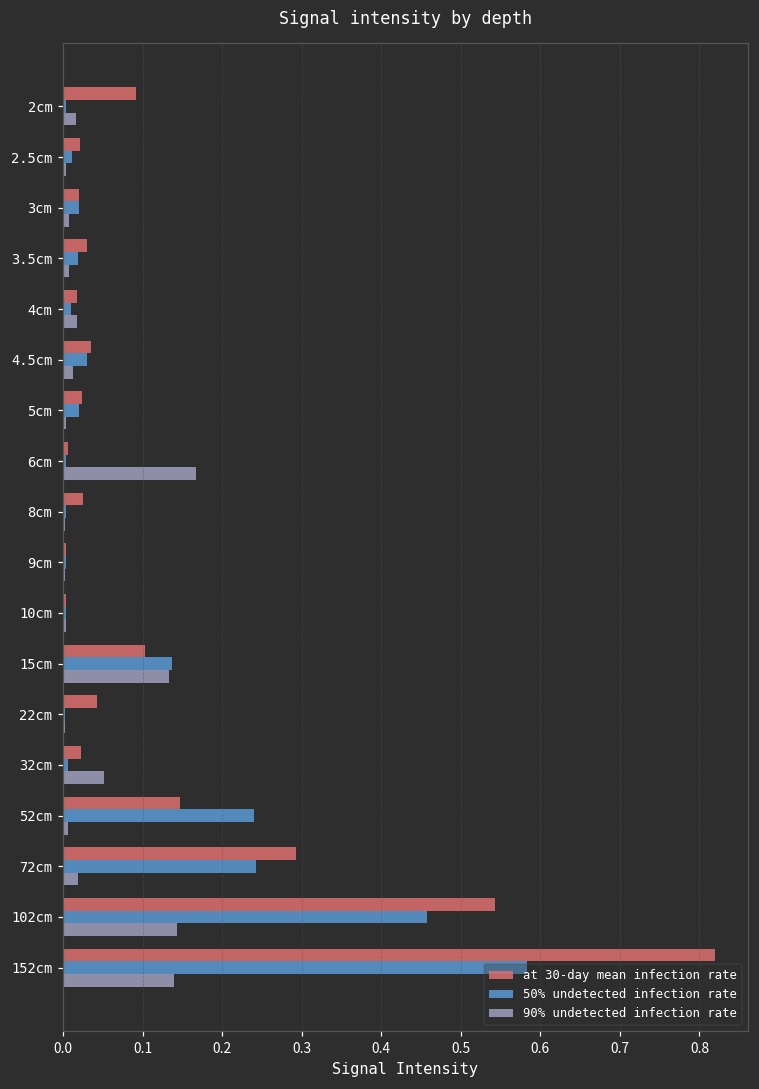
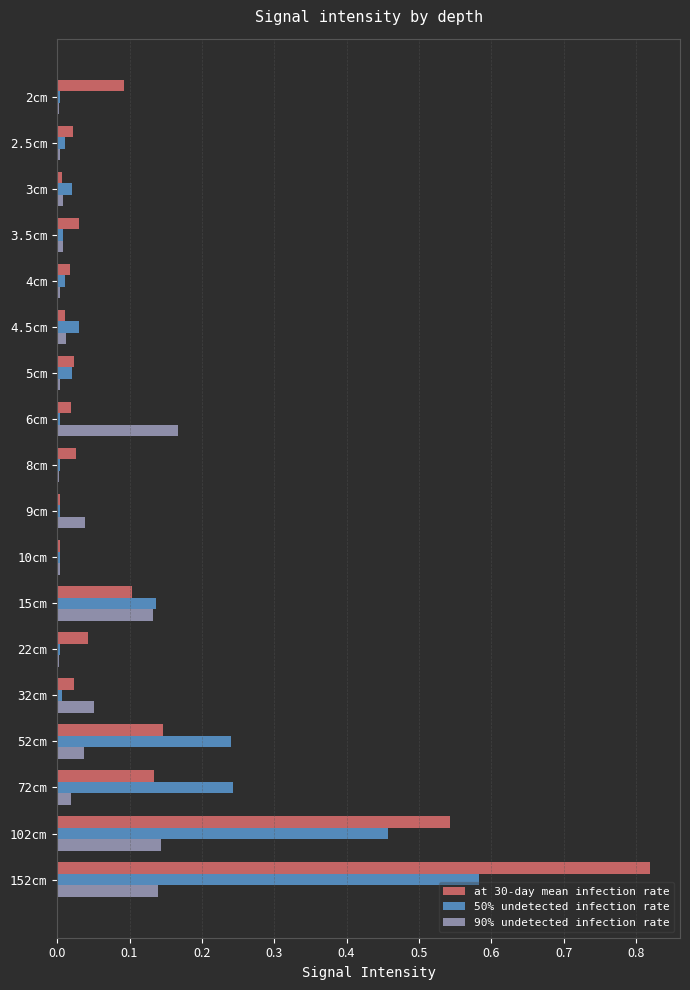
  {
    "at 30-day mean infection rate": {
      "2cm": 0.09,
      "2.5cm": 0.02,
-     "3cm": 0.02,
+     "3cm": 0.01,
      "3.5cm": 0.03,
      "4cm": 0.02,
-     "4.5cm": 0.04,
+     "4.5cm": 0.01,
      "5cm": 0.02,
-     "6cm": 0.01,
+     "6cm": 0.02,
      "8cm": 0.03,
      "10cm": 0.00,
      "15cm": 0.10,
      "22cm": 0.04,
      "32cm": 0.02,
      "52cm": 0.15,
-     "72cm": 0.29,
+     "72cm": 0.13,
      "102cm": 0.54,
      "152cm": 0.82
    },
    "50% undetected infection rate": {
      "2cm": 0.00,
      "2.5cm": 0.01,
      "3cm": 0.02,
-     "3.5cm": 0.02,
+     "3.5cm": 0.01,
      "4cm": 0.01,
      "4.5cm": 0.03,
      "5cm": 0.02,
      "6cm": 0.00,
      "8cm": 0.00,
      "10cm": 0.00,
      "15cm": 0.14,
      "32cm": 0.01,
      "52cm": 0.24,
      "72cm": 0.24,
      "102cm": 0.46,
      "152cm": 0.58
    },
    "90% undetected infection rate": {
-     "2cm": 0.02,
+     "2cm": 0.00,
      "3cm": 0.01,
      "3.5cm": 0.01,
-     "4cm": 0.02,
+     "4cm": 0.00,
      "4.5cm": 0.01,
      "5cm": 0.00,
      "6cm": 0.17,
-     "9cm": 0.00,
+     "9cm": 0.04,
      "10cm": 0.00,
      "15cm": 0.13,
      "32cm": 0.05,
-     "52cm": 0.01,
+     "52cm": 0.04,
      "72cm": 0.02,
      "102cm": 0.14,
      "152cm": 0.14
    }
  }
